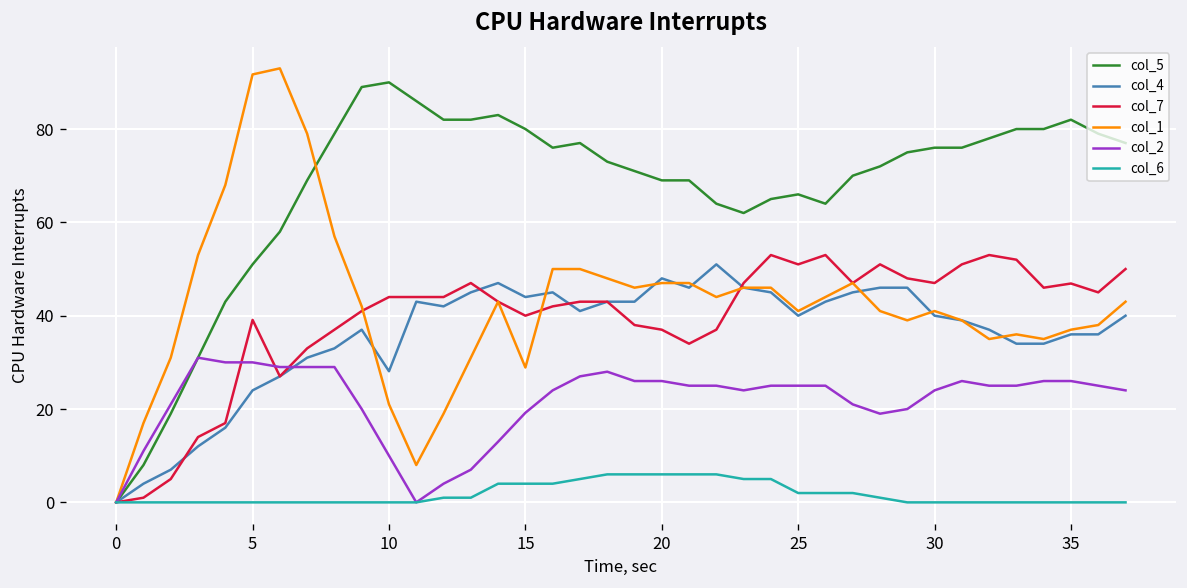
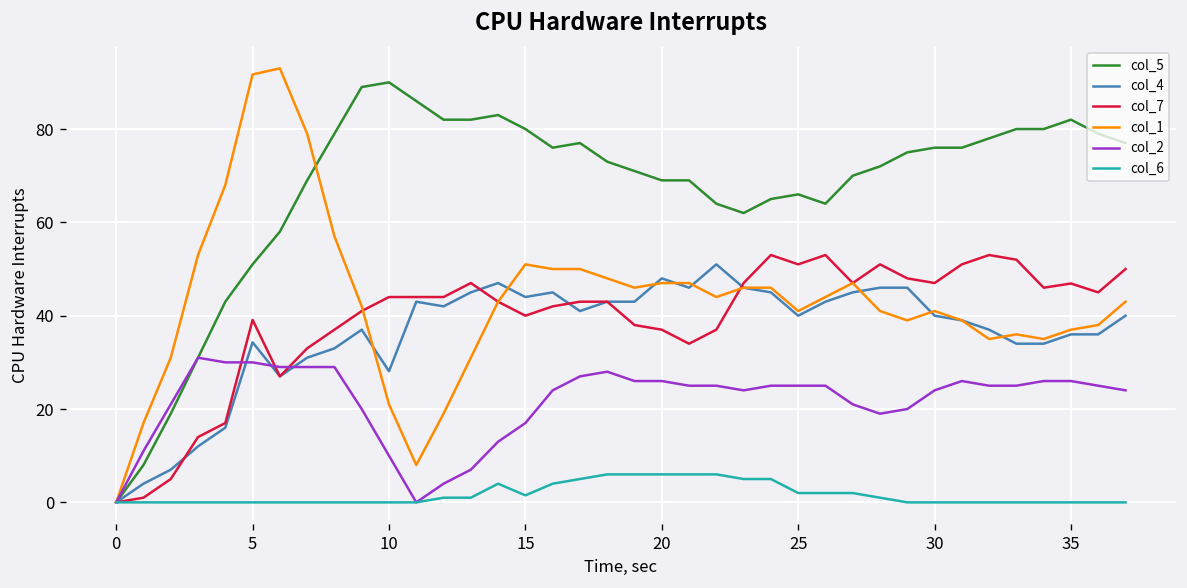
  {
    "col_5": {
      "5": 51,
      "10": 90,
      "15": 80,
      "20": 69,
      "25": 66,
      "30": 76,
      "35": 82
    },
    "col_4": {
-     "5": 24,
+     "5": 34,
      "10": 28,
      "15": 44,
      "20": 48,
      "25": 40,
      "30": 40,
      "35": 36
    },
    "col_7": {
      "5": 39,
      "10": 44,
      "15": 40,
      "20": 37,
      "25": 51,
      "30": 47,
      "35": 47
    },
    "col_1": {
      "5": 92,
      "10": 21,
-     "15": 29,
+     "15": 51,
      "20": 47,
      "25": 41,
      "30": 41,
      "35": 37
    },
    "col_2": {
      "5": 30,
      "10": 10,
-     "15": 19,
+     "15": 17,
      "20": 26,
      "25": 25,
      "30": 24,
      "35": 26
    },
    "col_6": {
      "5": 0,
      "10": 0,
-     "15": 4,
+     "15": 2,
      "20": 6,
      "25": 2,
      "30": 0,
      "35": 0
    }
  }
